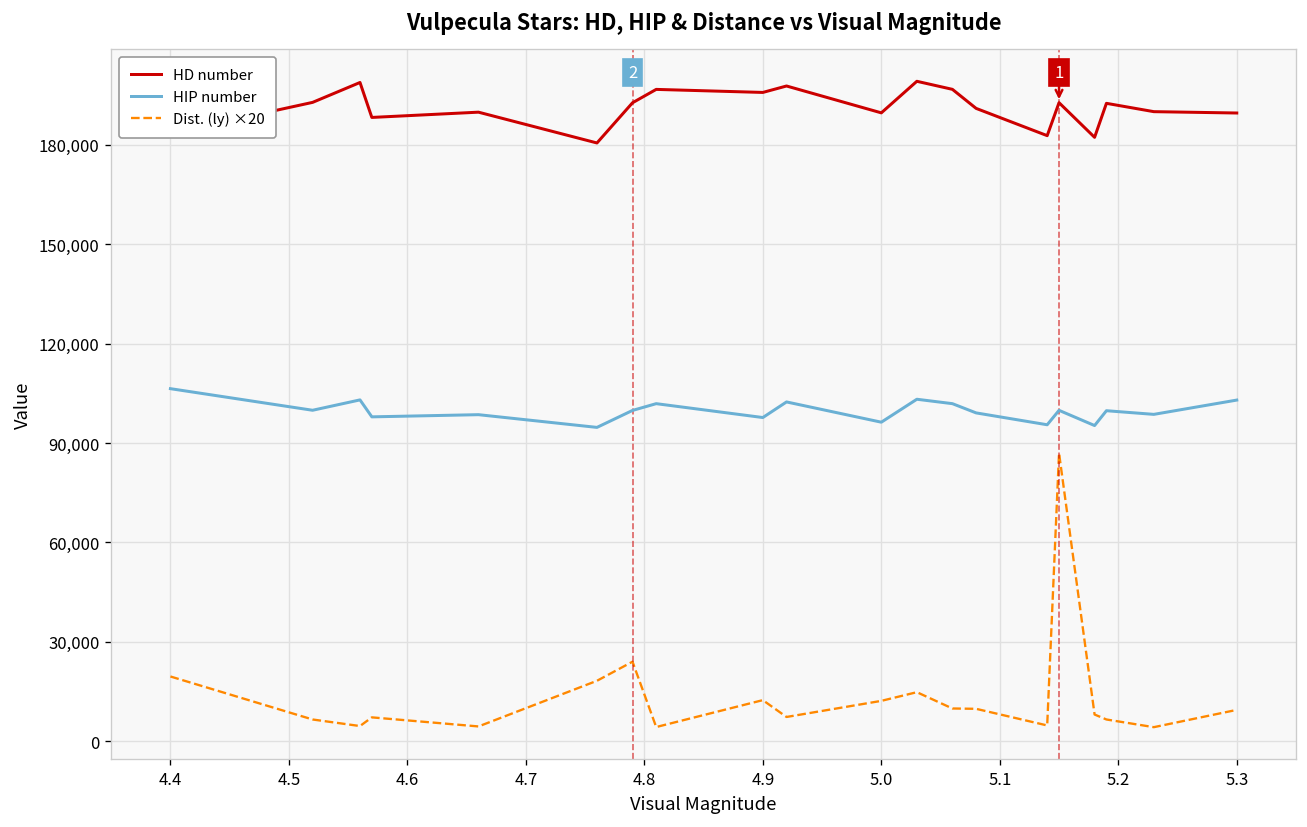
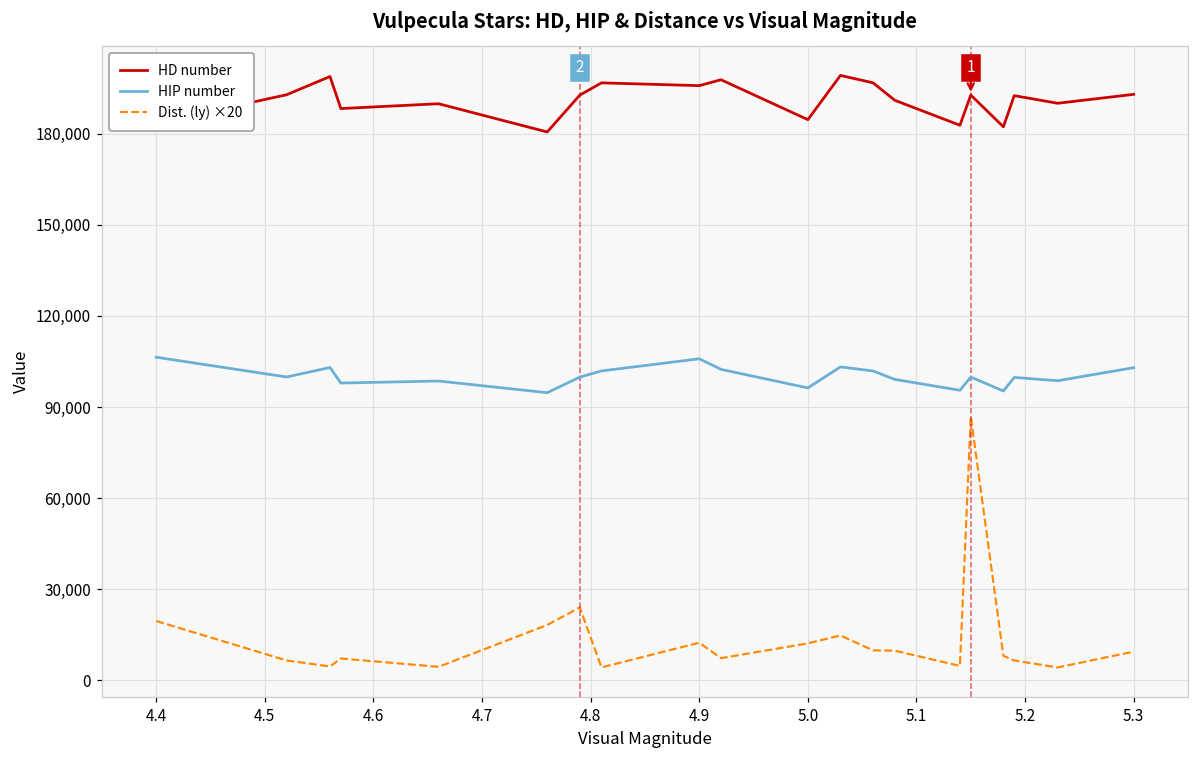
  {
    "HD number": {
      "4.9": "196,000",
-     "5.0": "190,000",
-     "5.3": "190,000"
+     "5.0": "185,000",
+     "5.3": "193,000"
    },
    "HIP number": {
      "4.4": "106,000",
-     "4.9": "98,000",
+     "4.9": "106,000",
      "5.0": "96,000",
      "5.3": "103,000"
    },
    "Dist. (ly) ×20": {
      "4.4": "20,000",
      "4.9": "12,000",
      "5.0": "12,000",
      "5.3": "9,000"
    }
  }
